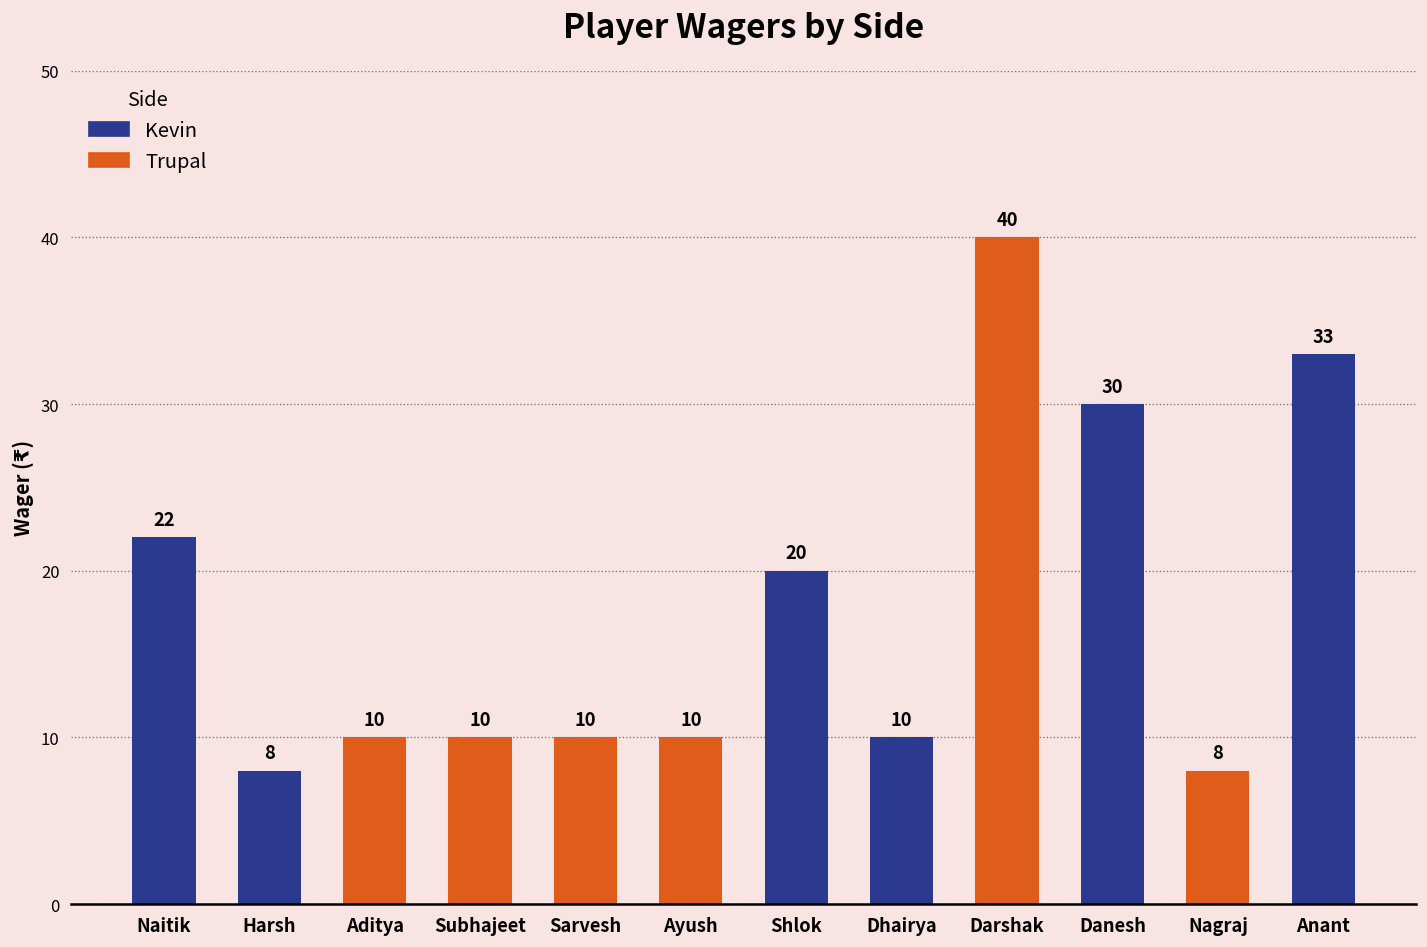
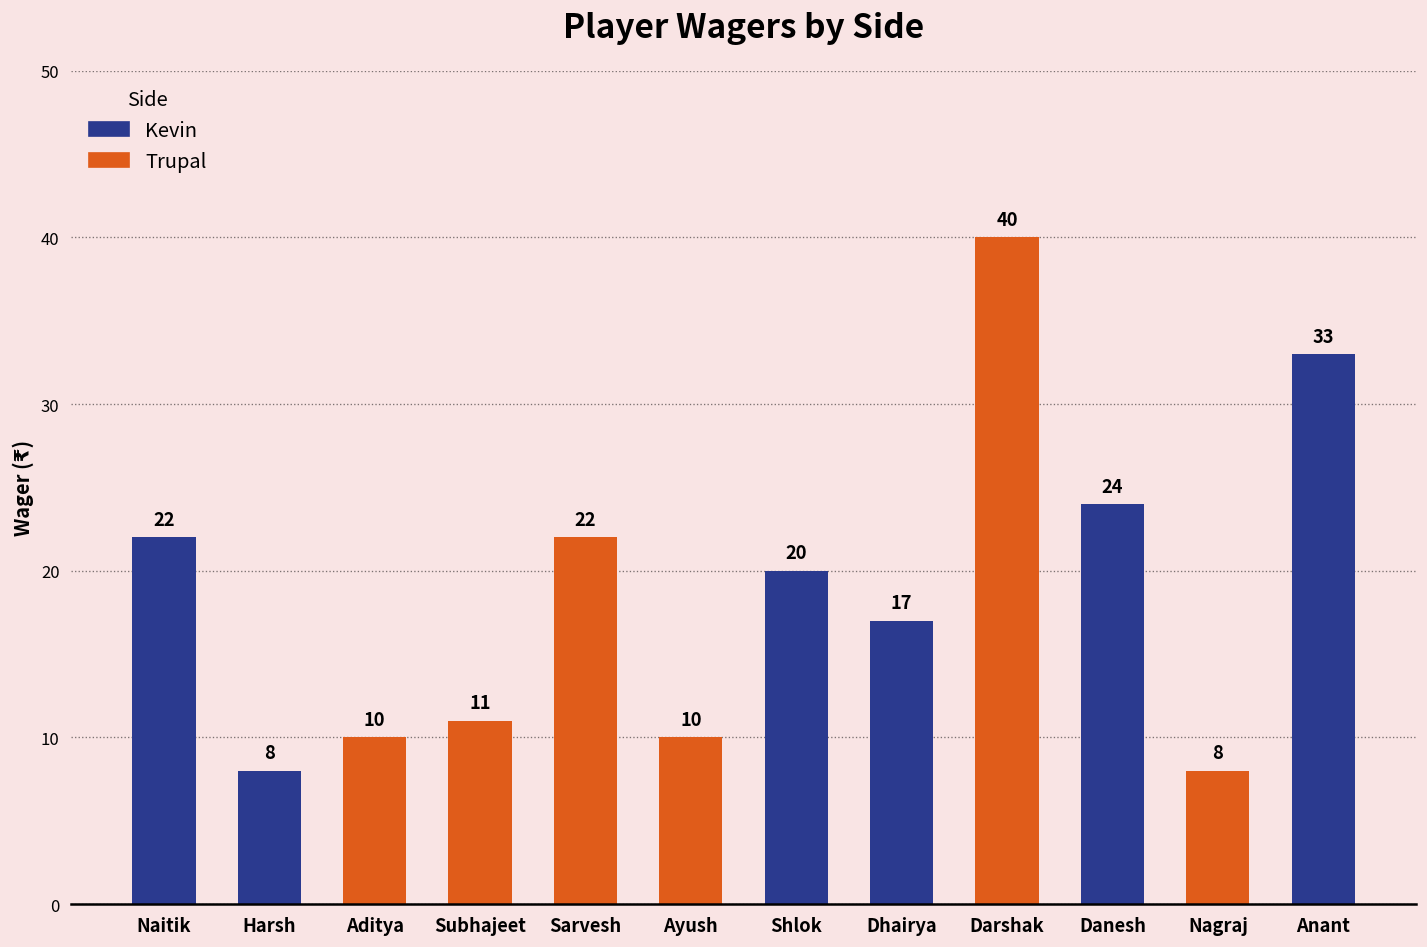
  {
    "Naitik": 22,
    "Harsh": 8,
    "Aditya": 10,
-   "Subhajeet": 10,
-   "Sarvesh": 10,
+   "Subhajeet": 11,
+   "Sarvesh": 22,
    "Ayush": 10,
    "Shlok": 20,
-   "Dhairya": 10,
+   "Dhairya": 17,
    "Darshak": 40,
-   "Danesh": 30,
+   "Danesh": 24,
    "Nagraj": 8,
    "Anant": 33
  }
